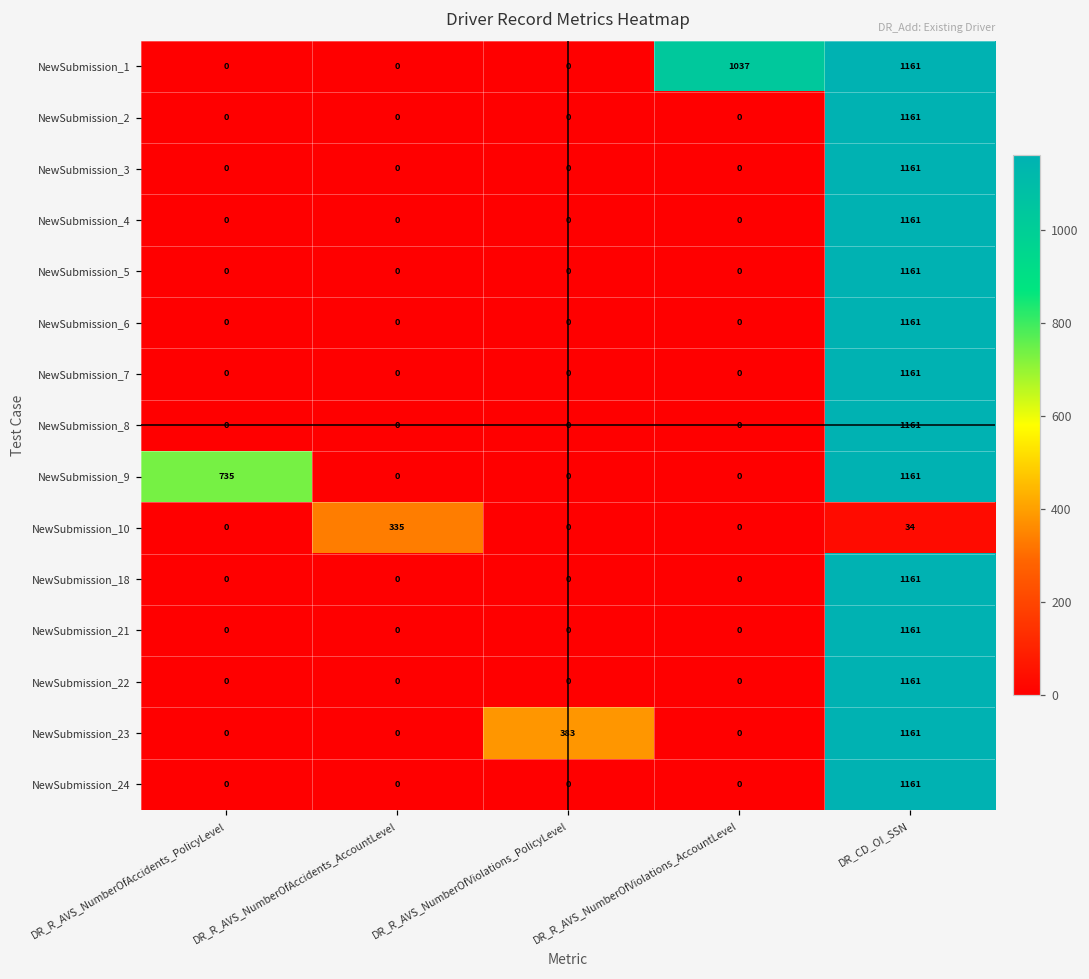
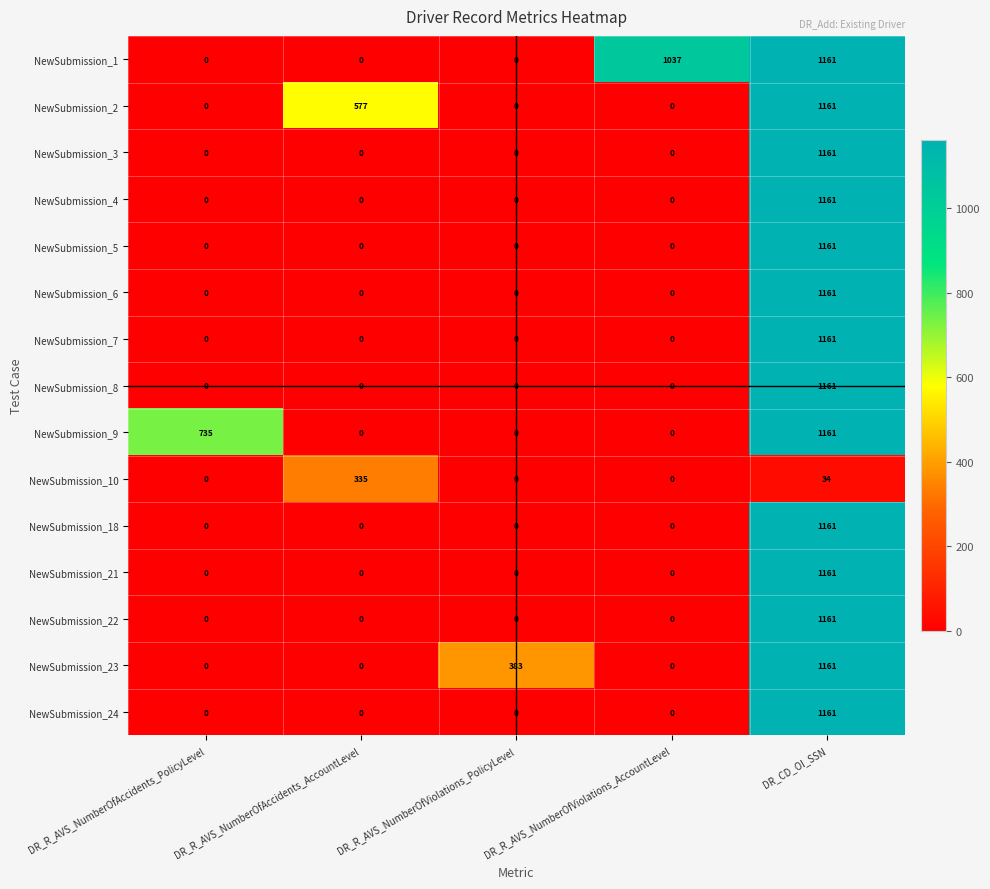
  {
    "NewSubmission_1": {
      "DR_R_AVS_NumberOfAccidents_PolicyLevel": 0,
      "DR_R_AVS_NumberOfAccidents_AccountLevel": 0,
      "DR_R_AVS_NumberOfViolations_PolicyLevel": 0,
      "DR_R_AVS_NumberOfViolations_AccountLevel": 1037,
      "DR_CD_OI_SSN": 1161
    },
    "NewSubmission_2": {
      "DR_R_AVS_NumberOfAccidents_PolicyLevel": 0,
-     "DR_R_AVS_NumberOfAccidents_AccountLevel": 0,
+     "DR_R_AVS_NumberOfAccidents_AccountLevel": 577,
      "DR_R_AVS_NumberOfViolations_PolicyLevel": 0,
      "DR_R_AVS_NumberOfViolations_AccountLevel": 0,
      "DR_CD_OI_SSN": 1161
    },
    "NewSubmission_3": {
      "DR_R_AVS_NumberOfAccidents_PolicyLevel": 0,
      "DR_R_AVS_NumberOfAccidents_AccountLevel": 0,
      "DR_R_AVS_NumberOfViolations_PolicyLevel": 0,
      "DR_R_AVS_NumberOfViolations_AccountLevel": 0,
      "DR_CD_OI_SSN": 1161
    },
    "NewSubmission_4": {
      "DR_R_AVS_NumberOfAccidents_PolicyLevel": 0,
      "DR_R_AVS_NumberOfAccidents_AccountLevel": 0,
      "DR_R_AVS_NumberOfViolations_PolicyLevel": 0,
      "DR_R_AVS_NumberOfViolations_AccountLevel": 0,
      "DR_CD_OI_SSN": 1161
    },
    "NewSubmission_5": {
      "DR_R_AVS_NumberOfAccidents_PolicyLevel": 0,
      "DR_R_AVS_NumberOfAccidents_AccountLevel": 0,
      "DR_R_AVS_NumberOfViolations_PolicyLevel": 0,
      "DR_R_AVS_NumberOfViolations_AccountLevel": 0,
      "DR_CD_OI_SSN": 1161
    },
    "NewSubmission_6": {
      "DR_R_AVS_NumberOfAccidents_PolicyLevel": 0,
      "DR_R_AVS_NumberOfAccidents_AccountLevel": 0,
      "DR_R_AVS_NumberOfViolations_PolicyLevel": 0,
      "DR_R_AVS_NumberOfViolations_AccountLevel": 0,
      "DR_CD_OI_SSN": 1161
    },
    "NewSubmission_7": {
      "DR_R_AVS_NumberOfAccidents_PolicyLevel": 0,
      "DR_R_AVS_NumberOfAccidents_AccountLevel": 0,
      "DR_R_AVS_NumberOfViolations_PolicyLevel": 0,
      "DR_R_AVS_NumberOfViolations_AccountLevel": 0,
      "DR_CD_OI_SSN": 1161
    },
    "NewSubmission_8": {
      "DR_R_AVS_NumberOfAccidents_PolicyLevel": 0,
      "DR_R_AVS_NumberOfAccidents_AccountLevel": 0,
      "DR_R_AVS_NumberOfViolations_PolicyLevel": 0,
      "DR_R_AVS_NumberOfViolations_AccountLevel": 0,
      "DR_CD_OI_SSN": 1161
    },
    "NewSubmission_9": {
      "DR_R_AVS_NumberOfAccidents_PolicyLevel": 735,
      "DR_R_AVS_NumberOfAccidents_AccountLevel": 0,
      "DR_R_AVS_NumberOfViolations_PolicyLevel": 0,
      "DR_R_AVS_NumberOfViolations_AccountLevel": 0,
      "DR_CD_OI_SSN": 1161
    },
    "NewSubmission_10": {
      "DR_R_AVS_NumberOfAccidents_PolicyLevel": 0,
      "DR_R_AVS_NumberOfAccidents_AccountLevel": 335,
      "DR_R_AVS_NumberOfViolations_PolicyLevel": 0,
      "DR_R_AVS_NumberOfViolations_AccountLevel": 0,
      "DR_CD_OI_SSN": 34
    },
    "NewSubmission_18": {
      "DR_R_AVS_NumberOfAccidents_PolicyLevel": 0,
      "DR_R_AVS_NumberOfAccidents_AccountLevel": 0,
      "DR_R_AVS_NumberOfViolations_PolicyLevel": 0,
      "DR_R_AVS_NumberOfViolations_AccountLevel": 0,
      "DR_CD_OI_SSN": 1161
    },
    "NewSubmission_21": {
      "DR_R_AVS_NumberOfAccidents_PolicyLevel": 0,
      "DR_R_AVS_NumberOfAccidents_AccountLevel": 0,
      "DR_R_AVS_NumberOfViolations_PolicyLevel": 0,
      "DR_R_AVS_NumberOfViolations_AccountLevel": 0,
      "DR_CD_OI_SSN": 1161
    },
    "NewSubmission_22": {
      "DR_R_AVS_NumberOfAccidents_PolicyLevel": 0,
      "DR_R_AVS_NumberOfAccidents_AccountLevel": 0,
      "DR_R_AVS_NumberOfViolations_PolicyLevel": 0,
      "DR_R_AVS_NumberOfViolations_AccountLevel": 0,
      "DR_CD_OI_SSN": 1161
    },
    "NewSubmission_23": {
      "DR_R_AVS_NumberOfAccidents_PolicyLevel": 0,
      "DR_R_AVS_NumberOfAccidents_AccountLevel": 0,
      "DR_R_AVS_NumberOfViolations_PolicyLevel": 383,
      "DR_R_AVS_NumberOfViolations_AccountLevel": 0,
      "DR_CD_OI_SSN": 1161
    },
    "NewSubmission_24": {
      "DR_R_AVS_NumberOfAccidents_PolicyLevel": 0,
      "DR_R_AVS_NumberOfAccidents_AccountLevel": 0,
      "DR_R_AVS_NumberOfViolations_PolicyLevel": 0,
      "DR_R_AVS_NumberOfViolations_AccountLevel": 0,
      "DR_CD_OI_SSN": 1161
    }
  }
